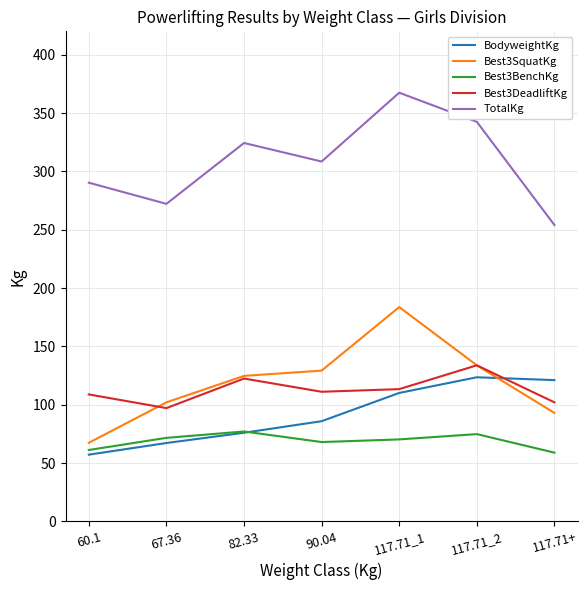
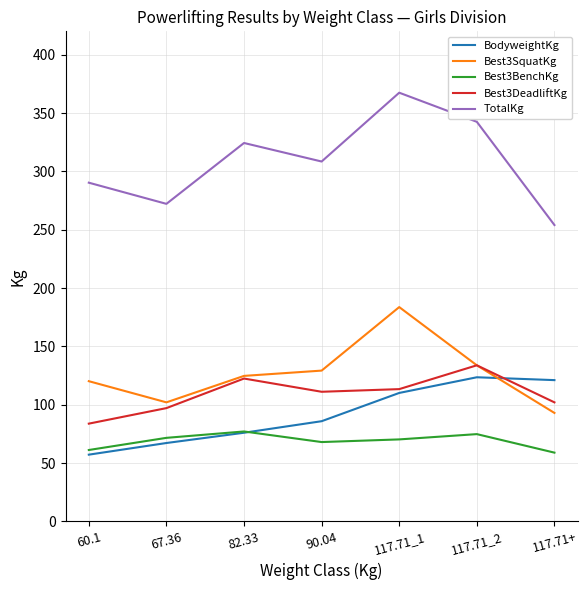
  {
    "BodyweightKg": {
      "60.1": 57,
      "67.36": 67,
      "90.04": 86,
      "117.71_1": 110,
      "117.71_2": 124,
      "117.71+": 121
    },
    "Best3SquatKg": {
-     "60.1": 67,
+     "60.1": 120,
      "67.36": 102,
      "82.33": 125,
      "90.04": 129,
      "117.71_1": 184,
      "117.71+": 93
    },
    "Best3BenchKg": {
      "60.1": 61,
      "67.36": 72,
      "90.04": 68,
      "117.71_1": 70,
      "117.71_2": 75,
      "117.71+": 59
    },
    "Best3DeadliftKg": {
-     "60.1": 109,
+     "60.1": 84,
      "67.36": 97,
      "82.33": 122,
      "90.04": 111,
      "117.71_1": 113,
      "117.71+": 102
    },
    "TotalKg": {
      "60.1": 290,
      "67.36": 272,
      "82.33": 324,
      "90.04": 308,
      "117.71_1": 367,
      "117.71_2": 342,
      "117.71+": 254
    }
  }
